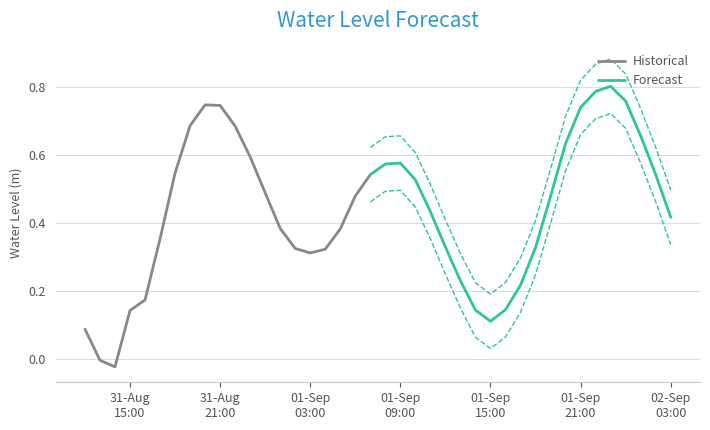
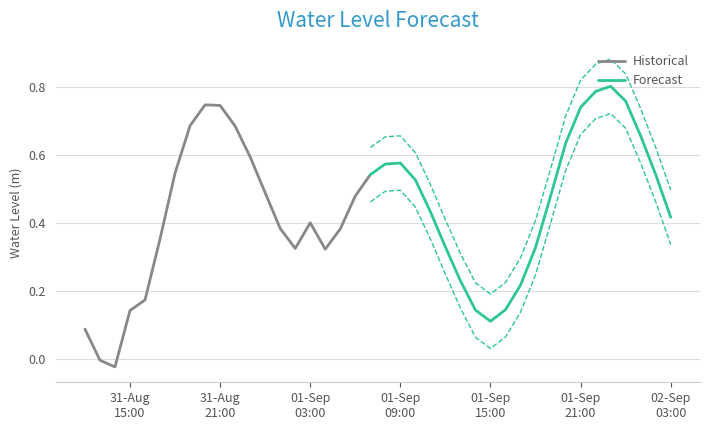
  {
    "Historical": {
      "31-Aug 15:00": 0.14,
      "31-Aug 21:00": 0.74,
-     "01-Sep 03:00": 0.31
+     "01-Sep 03:00": 0.40
    }
  }
